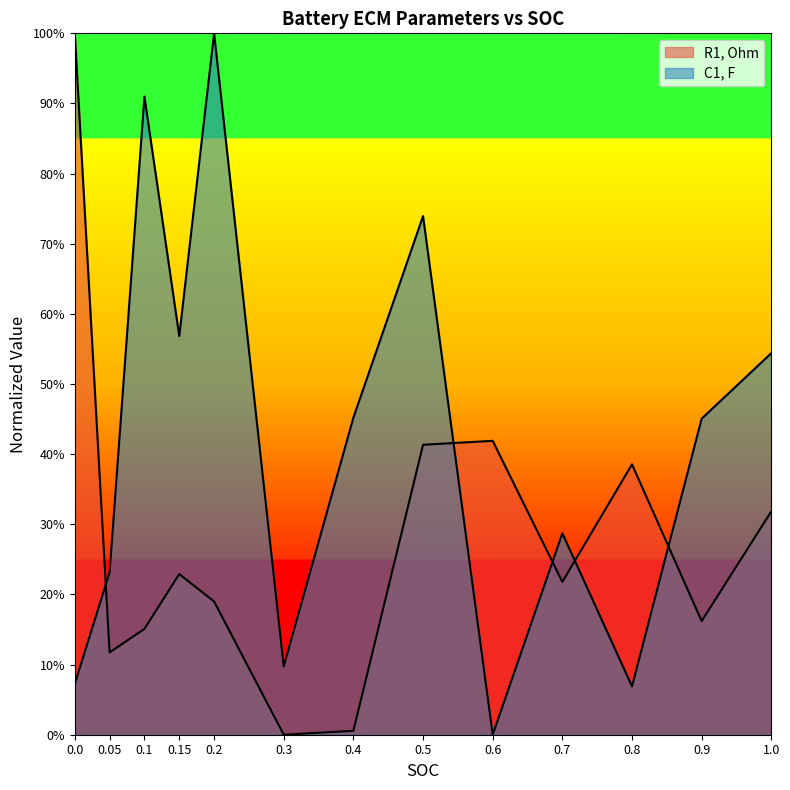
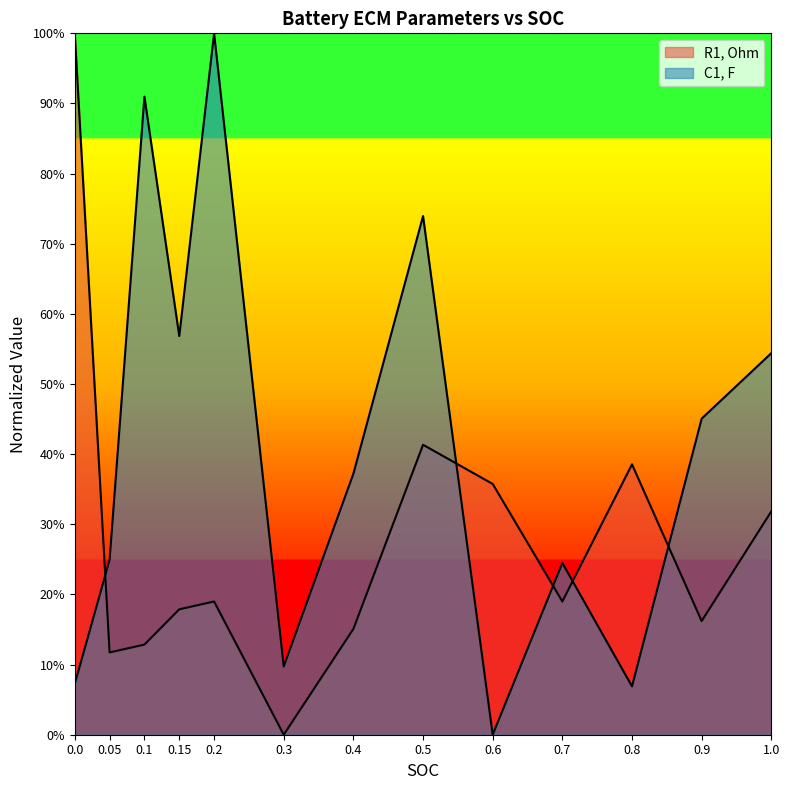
  {
    "R1, Ohm": {
      "0.0": "100%",
      "0.05": "12%",
-     "0.1": "15%",
-     "0.15": "23%",
+     "0.1": "13%",
+     "0.15": "18%",
      "0.2": "19%",
      "0.3": "0%",
-     "0.4": "1%",
+     "0.4": "15%",
      "0.5": "41%",
-     "0.6": "42%",
-     "0.7": "22%",
+     "0.6": "36%",
+     "0.7": "19%",
      "0.8": "39%",
      "0.9": "16%",
      "1.0": "32%"
    },
    "C1, F": {
      "0.0": "7%",
-     "0.05": "23%",
+     "0.05": "25%",
      "0.1": "91%",
      "0.15": "57%",
      "0.2": "100%",
      "0.3": "10%",
-     "0.4": "45%",
+     "0.4": "37%",
      "0.5": "74%",
      "0.6": "0%",
-     "0.7": "29%",
+     "0.7": "24%",
      "0.8": "7%",
      "0.9": "45%",
      "1.0": "54%"
    }
  }
